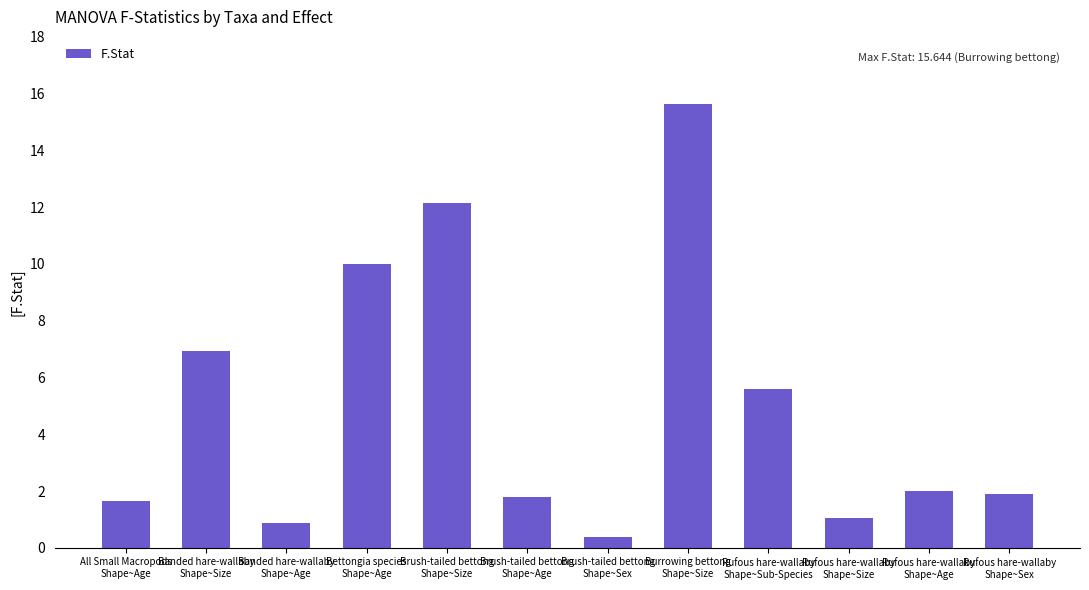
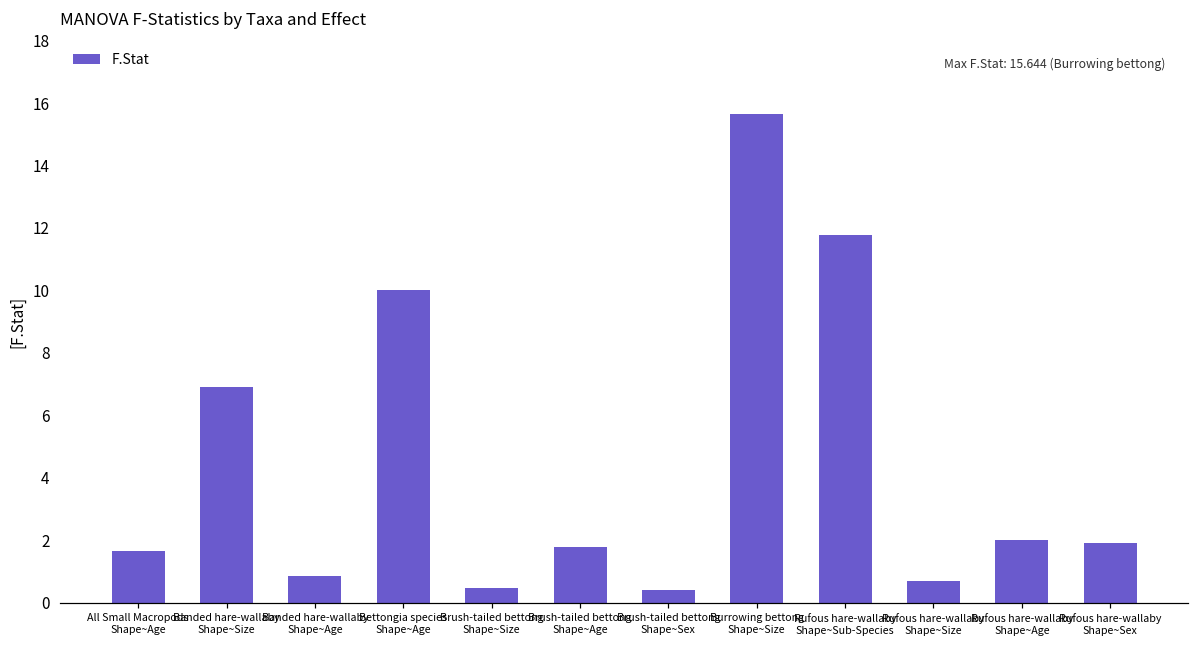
  {
    "Bettongia species Shape~Age": 10.0,
-   "Brush-tailed bettong Shape~Size": 12.1,
+   "Brush-tailed bettong Shape~Size": 0.5,
    "Brush-tailed bettong Shape~Age": 1.8,
    "Brush-tailed bettong Shape~Sex": 0.4,
    "Burrowing bettong Shape~Size": 15.6,
-   "Rufous hare-wallaby Shape~Sub-Species": 5.6,
-   "Rufous hare-wallaby Shape~Size": 1.0,
+   "Rufous hare-wallaby Shape~Sub-Species": 11.8,
+   "Rufous hare-wallaby Shape~Size": 0.7,
    "Rufous hare-wallaby Shape~Age": 2.0,
    "Rufous hare-wallaby Shape~Sex": 1.9
  }
